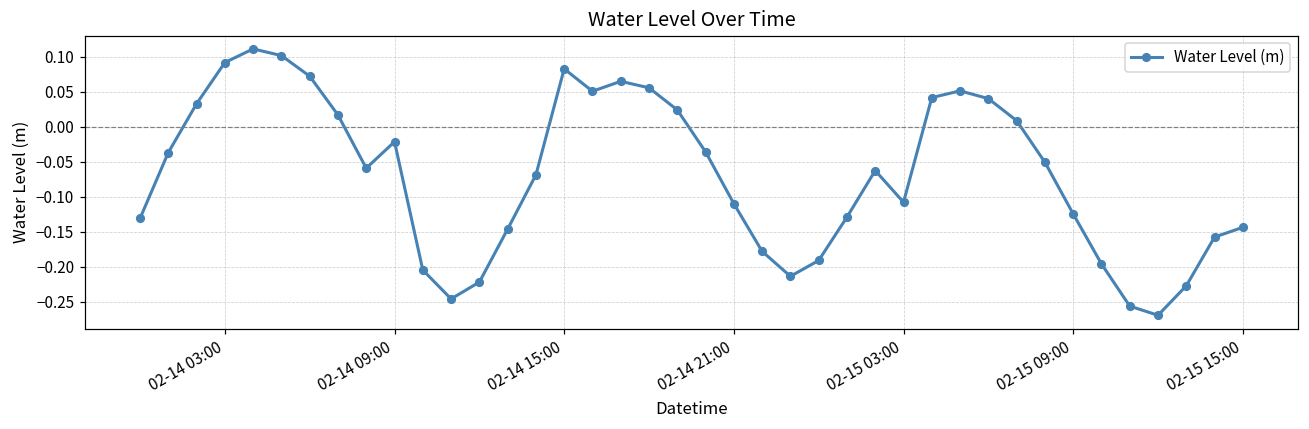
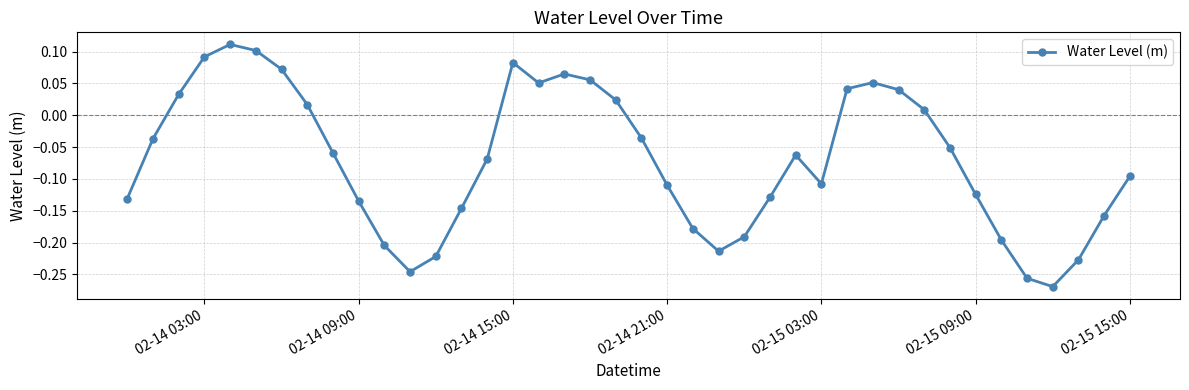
  {
    "02-14 03:00": 0.09,
-   "02-14 09:00": -0.02,
+   "02-14 09:00": -0.13,
    "02-14 15:00": 0.08,
    "02-14 21:00": -0.11,
    "02-15 03:00": -0.11,
    "02-15 09:00": -0.12,
-   "02-15 15:00": -0.14
+   "02-15 15:00": -0.10
  }
